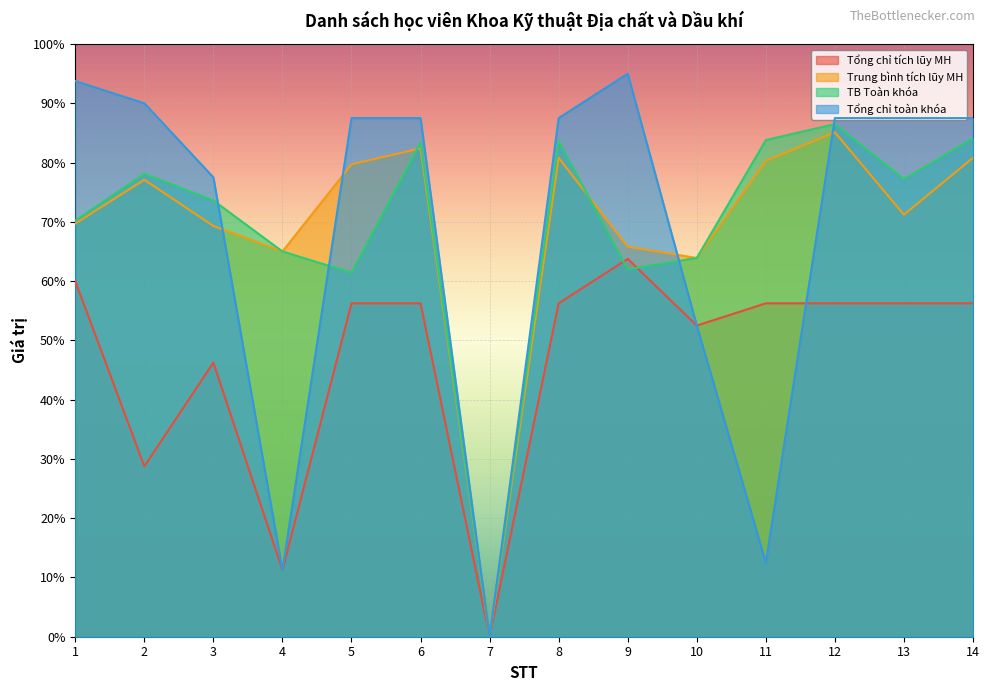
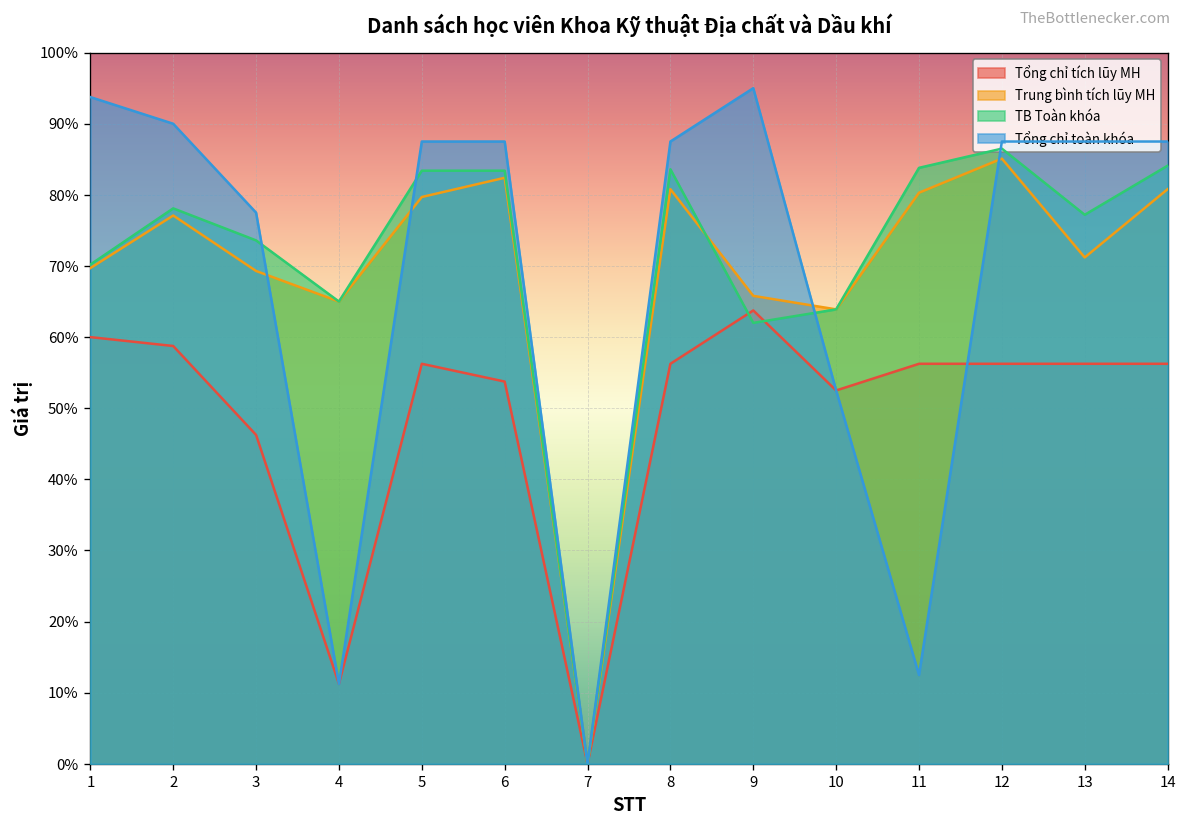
  {
    "Tổng chỉ tích lũy MH": {
      "1": "60%",
-     "2": "29%",
+     "2": "59%",
      "3": "46%",
      "5": "56%",
-     "6": "56%",
+     "6": "54%",
      "8": "56%",
      "9": "64%",
      "11": "56%",
      "12": "56%",
      "13": "56%",
      "14": "56%"
    },
    "Trung bình tích lũy MH": {
      "1": "70%",
      "2": "77%",
      "3": "69%",
      "5": "80%",
      "6": "82%",
      "8": "81%",
      "9": "66%",
      "11": "80%",
      "12": "85%",
      "13": "71%",
      "14": "81%"
    },
    "TB Toàn khóa": {
      "1": "70%",
      "2": "78%",
      "3": "74%",
-     "5": "61%",
+     "5": "83%",
      "6": "83%",
      "8": "84%",
      "9": "62%",
      "11": "84%",
      "12": "87%",
      "13": "77%",
      "14": "84%"
    },
    "Tổng chỉ toàn khóa": {
      "1": "94%",
      "2": "90%",
      "3": "78%",
      "5": "88%",
      "6": "88%",
      "8": "88%",
      "9": "95%",
      "11": "13%",
      "14": "88%"
    }
  }
